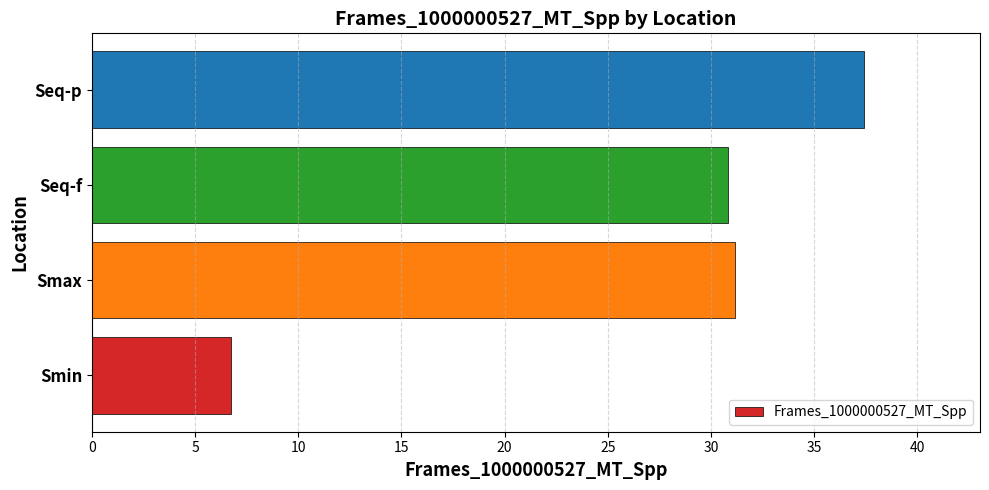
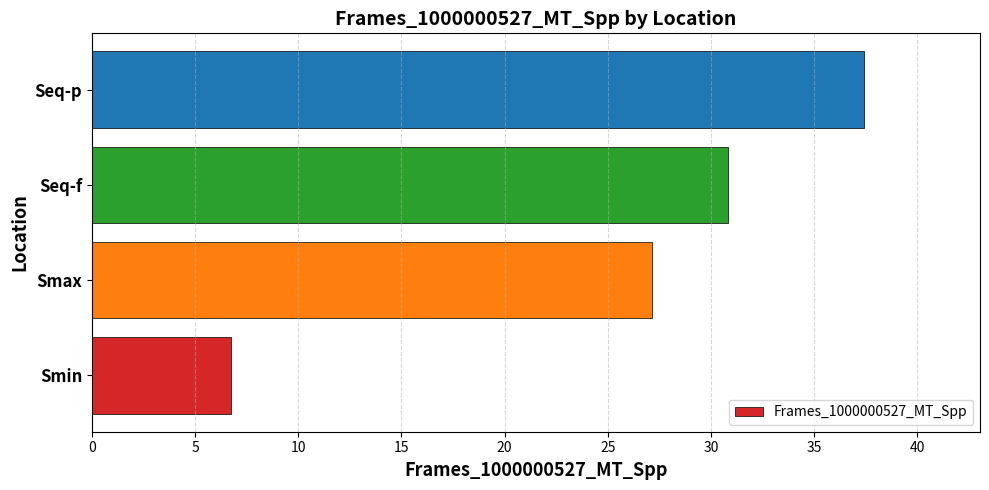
  {
    "Seq-p": 37.4,
    "Seq-f": 30.8,
-   "Smax": 31.1,
+   "Smax": 27.2,
    "Smin": 6.7
  }
